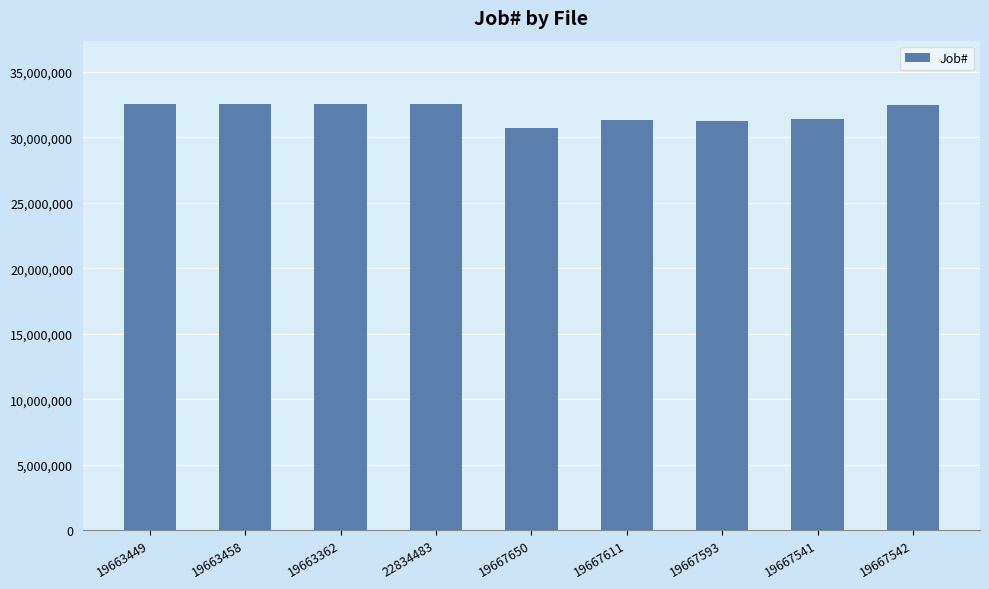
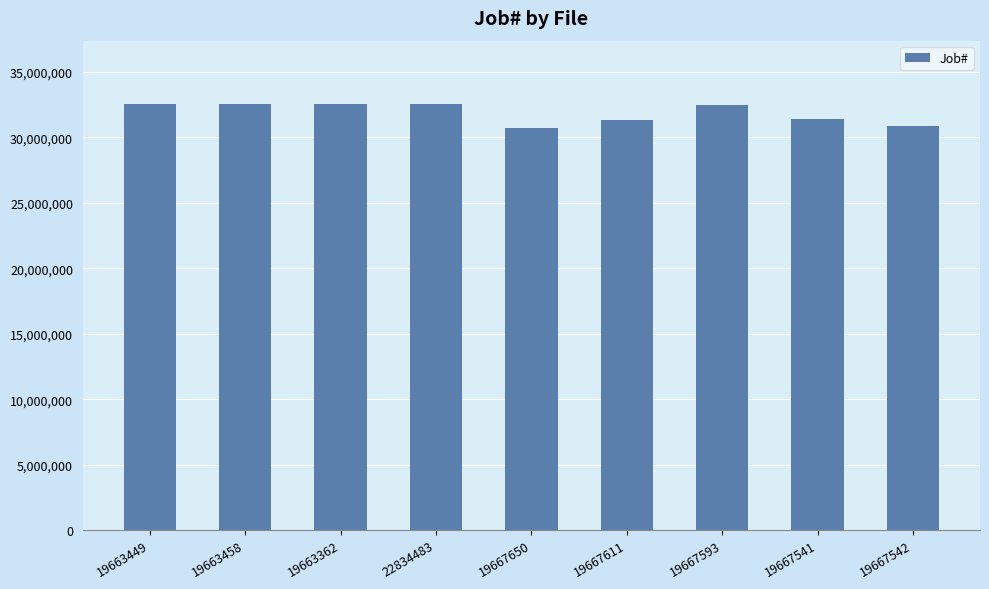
  {
    "19663449": "32,500,000",
    "19663458": "32,500,000",
    "19663362": "32,500,000",
    "22834483": "32,500,000",
    "19667650": "30,700,000",
    "19667611": "31,400,000",
-   "19667593": "31,200,000",
+   "19667593": "32,400,000",
    "19667541": "31,400,000",
-   "19667542": "32,400,000"
+   "19667542": "30,900,000"
  }
